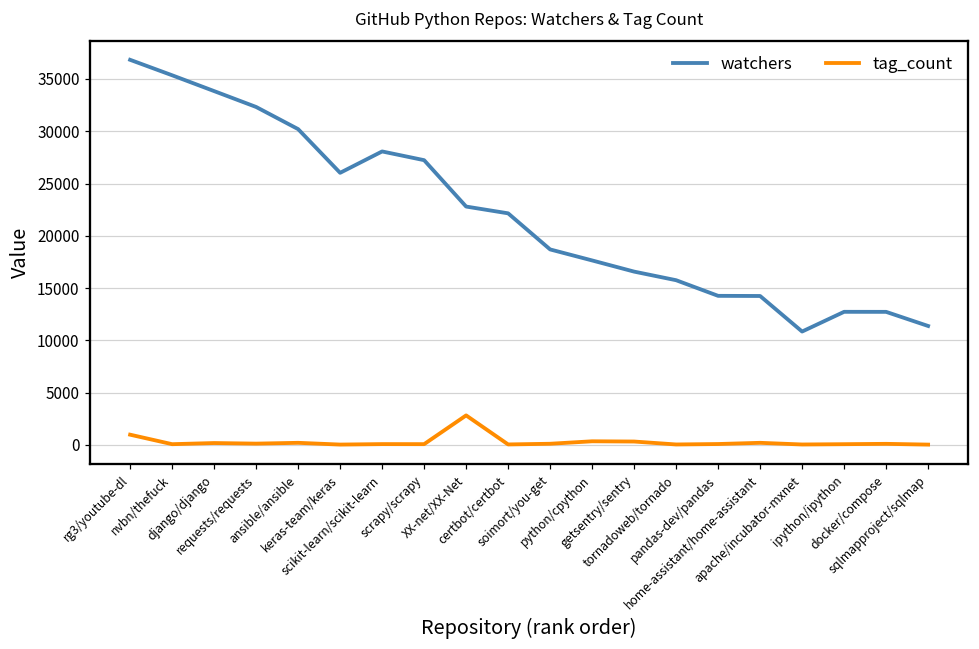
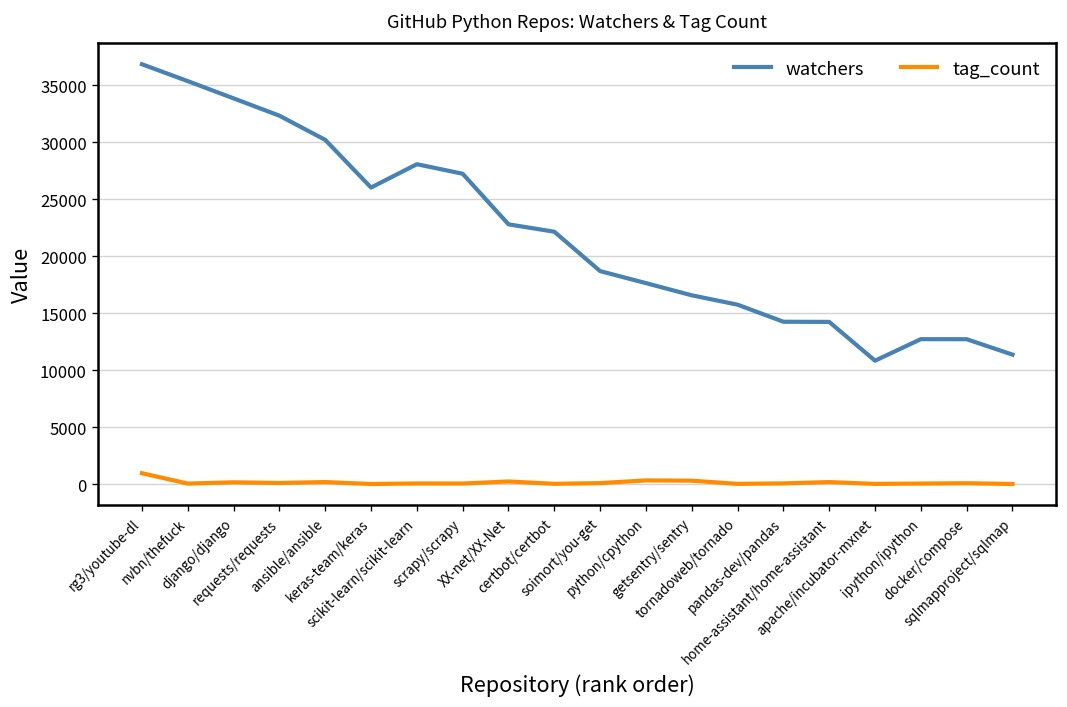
  {
    "watchers": {
      "rg3/youtube-dl": 37000,
      "nvbn/thefuck": 35000,
      "django/django": 34000,
      "requests/requests": 32000,
      "ansible/ansible": 30000,
      "keras-team/keras": 26000,
      "scikit-learn/scikit-learn": 28000,
      "scrapy/scrapy": 27000,
      "XX-net/XX-Net": 23000,
      "certbot/certbot": 22000,
      "soimort/you-get": 19000,
      "python/cpython": 18000,
      "getsentry/sentry": 17000,
      "tornadoweb/tornado": 16000,
      "pandas-dev/pandas": 14000,
      "home-assistant/home-assistant": 14000,
      "apache/incubator-mxnet": 11000,
      "ipython/ipython": 13000,
      "docker/compose": 13000,
      "sqlmapproject/sqlmap": 11000
    },
    "tag_count": {
      "rg3/youtube-dl": 1000,
      "nvbn/thefuck": 0,
      "django/django": 0,
      "requests/requests": 0,
      "ansible/ansible": 0,
      "keras-team/keras": 0,
      "scikit-learn/scikit-learn": 0,
      "scrapy/scrapy": 0,
-     "XX-net/XX-Net": 3000,
+     "XX-net/XX-Net": 0,
      "certbot/certbot": 0,
      "soimort/you-get": 0,
      "python/cpython": 0,
      "getsentry/sentry": 0,
      "tornadoweb/tornado": 0,
      "pandas-dev/pandas": 0,
      "home-assistant/home-assistant": 0,
      "apache/incubator-mxnet": 0,
      "ipython/ipython": 0,
      "docker/compose": 0,
      "sqlmapproject/sqlmap": 0
    }
  }
